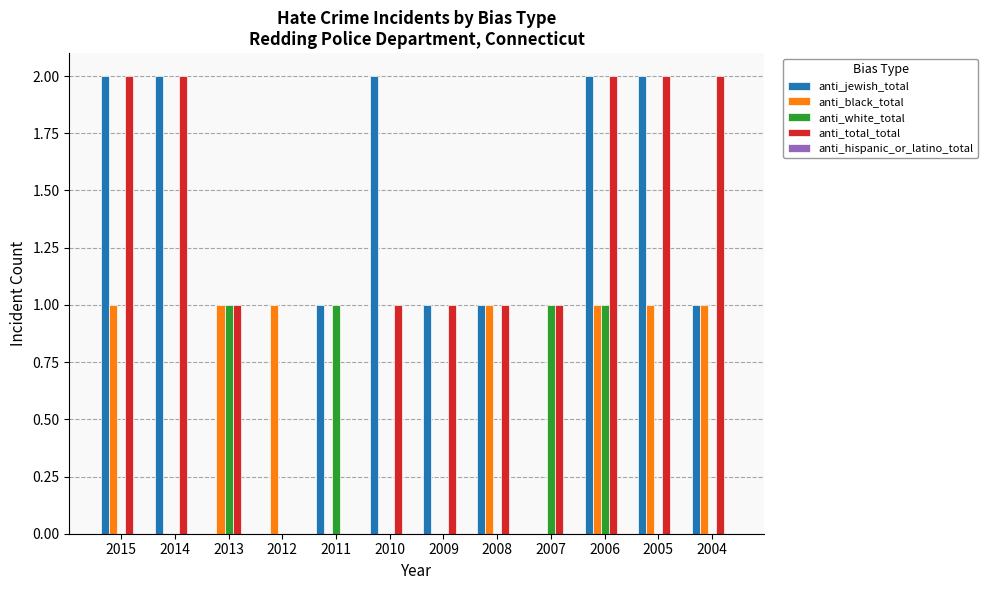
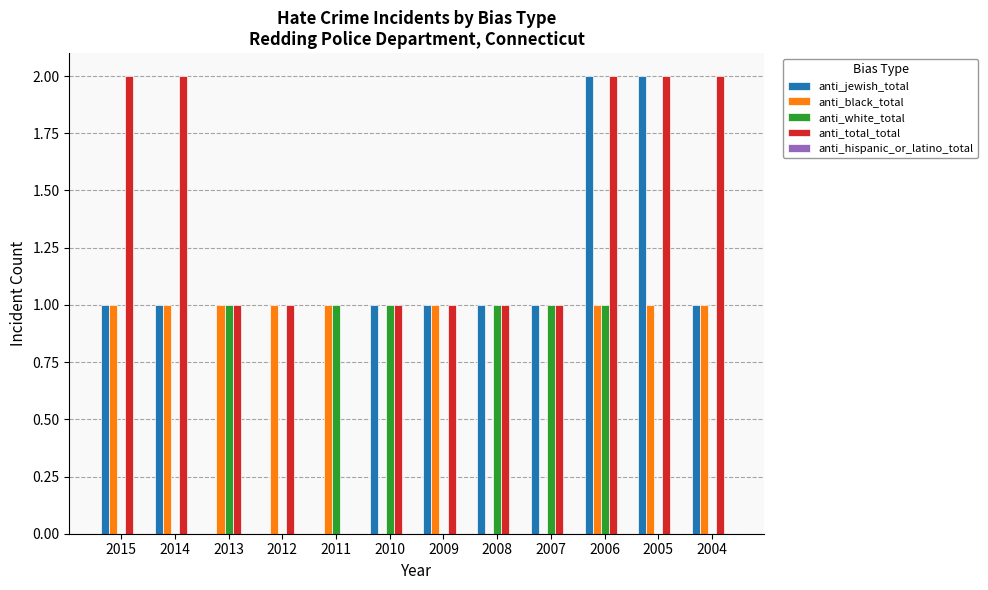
  {
    "anti_jewish_total": {
-     "2015": 2,
-     "2014": 2,
+     "2015": 1,
+     "2014": 1,
      "2013": 0,
      "2012": 0,
-     "2011": 1,
-     "2010": 2,
+     "2011": 0,
+     "2010": 1,
      "2009": 1,
      "2008": 1,
-     "2007": 0,
+     "2007": 1,
      "2006": 2,
      "2005": 2,
      "2004": 1
    },
    "anti_black_total": {
      "2015": 1,
-     "2014": 0,
+     "2014": 1,
      "2013": 1,
      "2012": 1,
-     "2011": 0,
+     "2011": 1,
      "2010": 0,
-     "2009": 0,
-     "2008": 1,
+     "2009": 1,
+     "2008": 0,
      "2007": 0,
      "2006": 1,
      "2005": 1,
      "2004": 1
    },
    "anti_white_total": {
      "2015": 0,
      "2014": 0,
      "2013": 1,
      "2012": 0,
      "2011": 1,
-     "2010": 0,
+     "2010": 1,
      "2009": 0,
-     "2008": 0,
+     "2008": 1,
      "2007": 1,
      "2006": 1,
      "2005": 0,
      "2004": 0
    },
    "anti_total_total": {
      "2015": 2,
      "2014": 2,
      "2013": 1,
-     "2012": 0,
+     "2012": 1,
      "2011": 0,
      "2010": 1,
      "2009": 1,
      "2008": 1,
      "2007": 1,
      "2006": 2,
      "2005": 2,
      "2004": 2
    },
    "anti_hispanic_or_latino_total": {
      "2015": 0,
      "2014": 0,
      "2013": 0,
      "2012": 0,
      "2011": 0,
      "2010": 0,
      "2009": 0,
      "2008": 0,
      "2007": 0,
      "2006": 0,
      "2005": 0,
      "2004": 0
    }
  }
